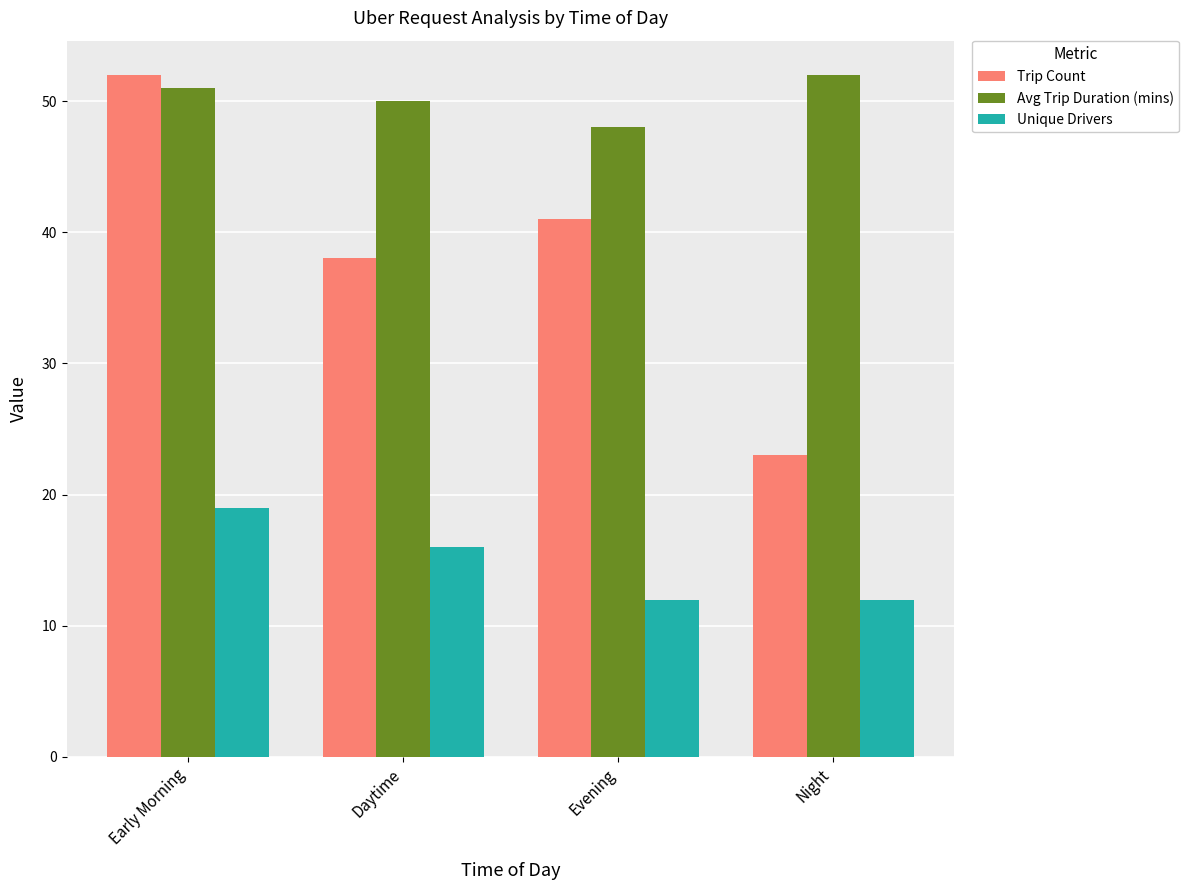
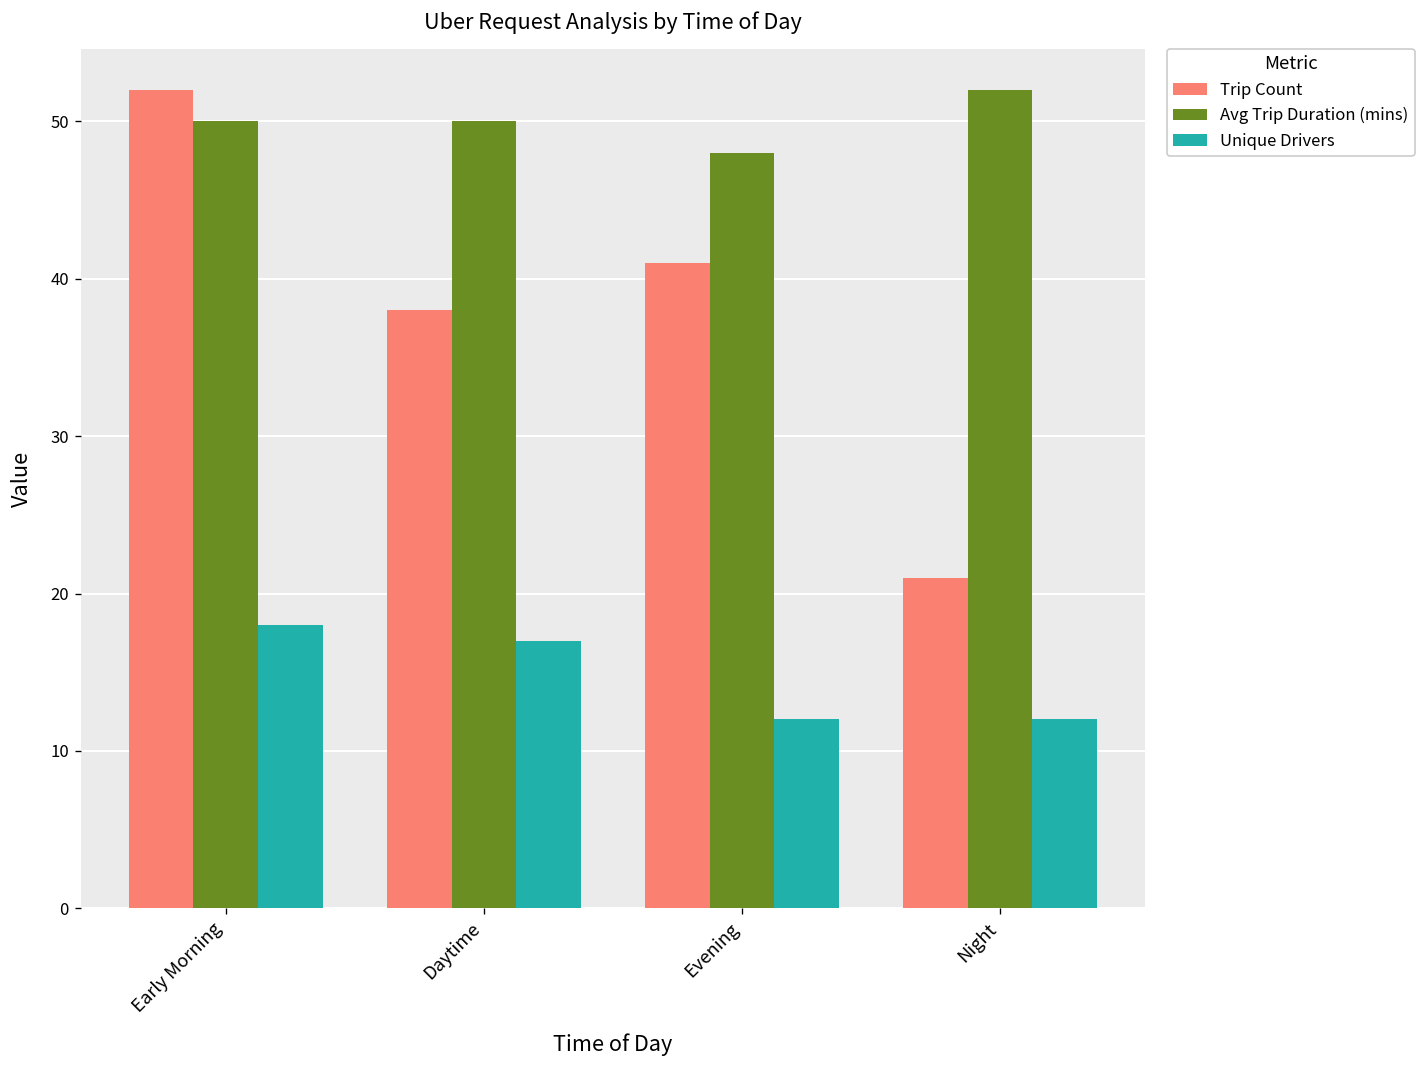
  {
    "Trip Count": {
      "Early Morning": 52,
      "Daytime": 38,
      "Evening": 41,
-     "Night": 23
+     "Night": 21
    },
    "Avg Trip Duration (mins)": {
-     "Early Morning": 51,
+     "Early Morning": 50,
      "Daytime": 50,
      "Evening": 48,
      "Night": 52
    },
    "Unique Drivers": {
-     "Early Morning": 19,
-     "Daytime": 16,
+     "Early Morning": 18,
+     "Daytime": 17,
      "Evening": 12,
      "Night": 12
    }
  }
